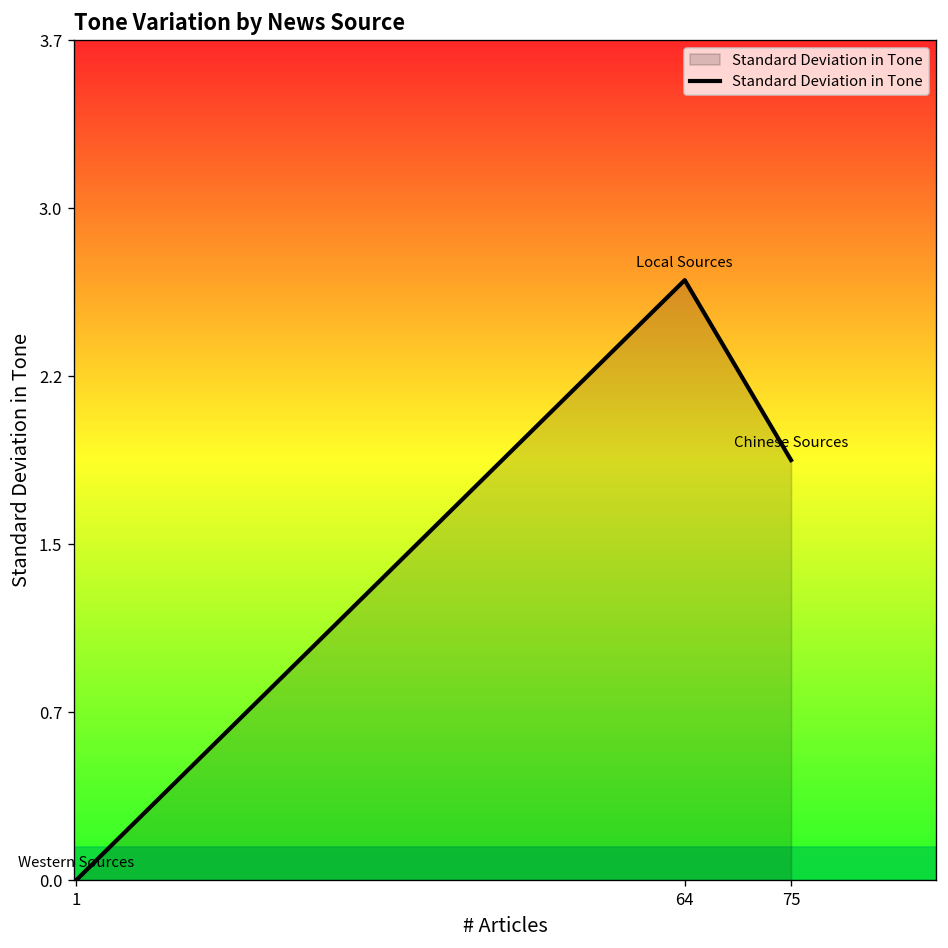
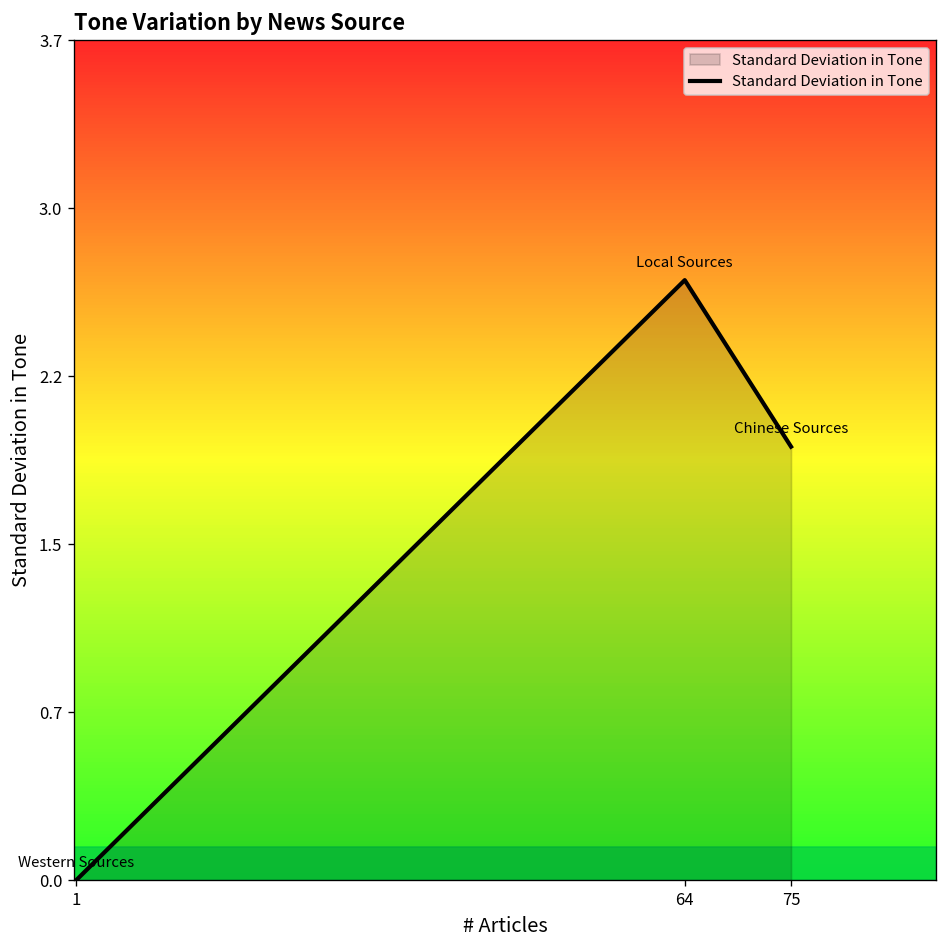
  {
    "64": 2.67,
-   "75": 1.87
+   "75": 1.93
  }
